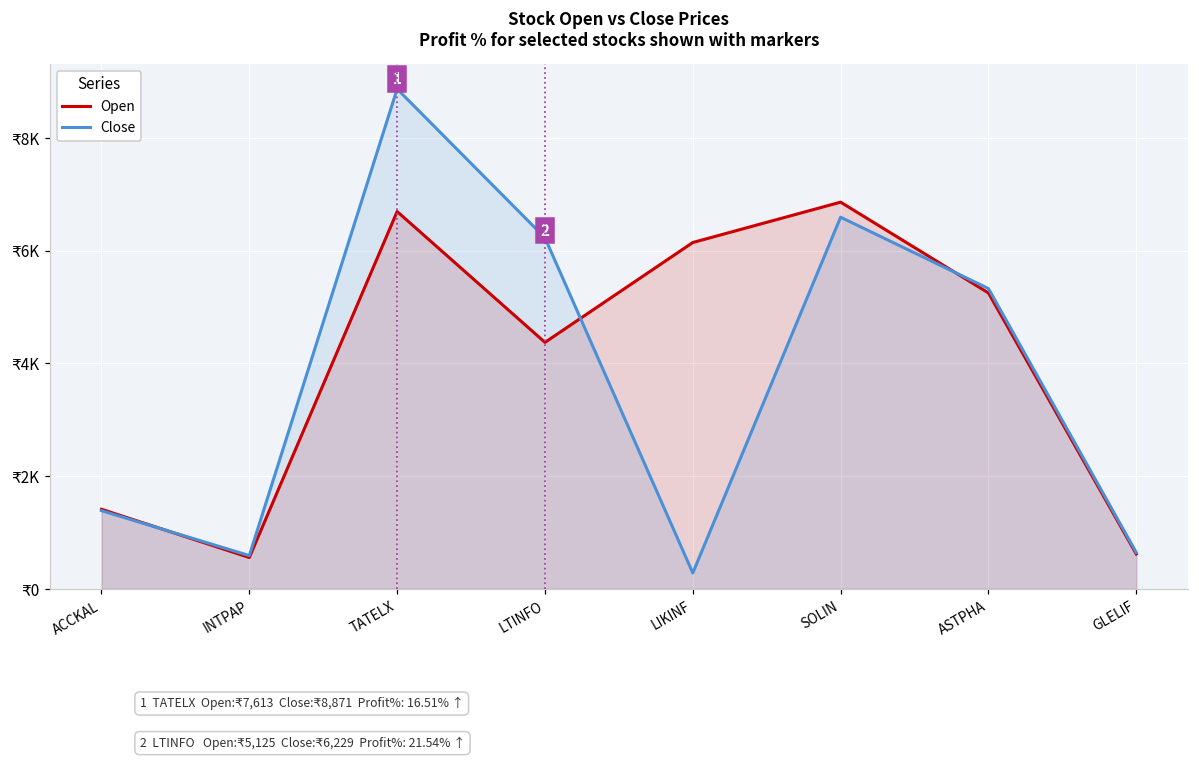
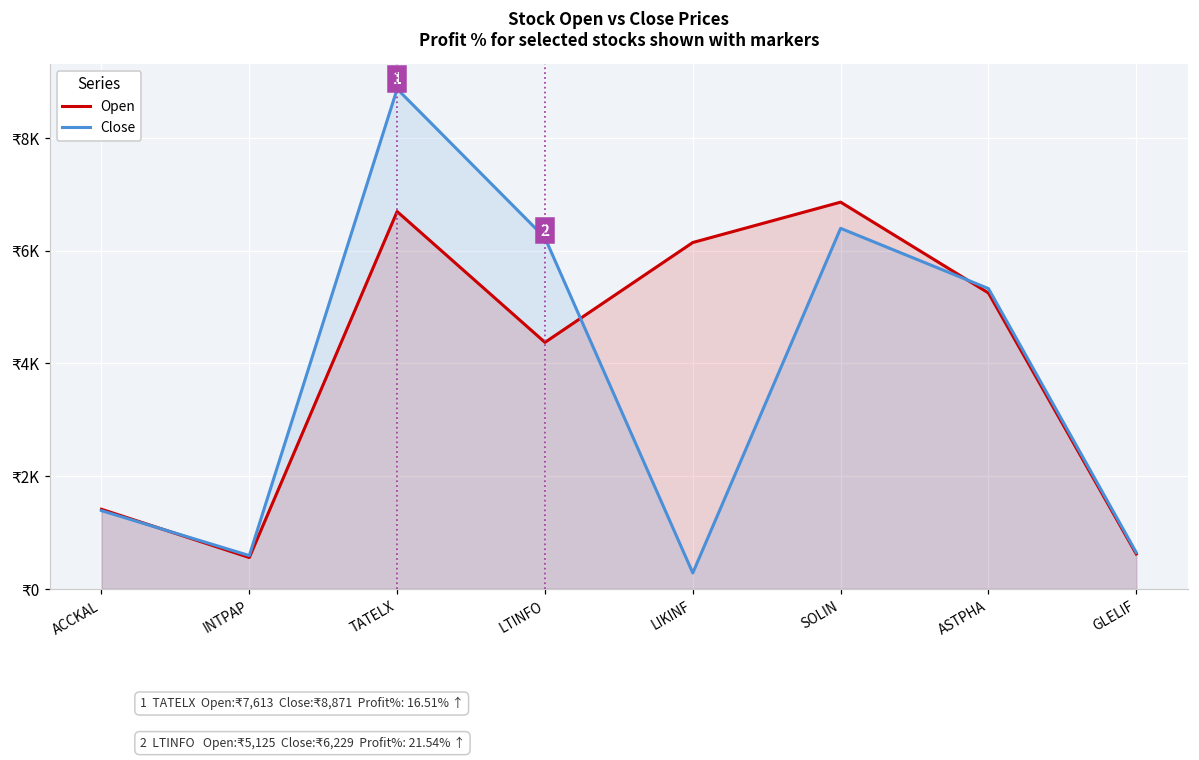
  {
    "Open": {
      "TATELX": "₹6700",
      "LTINFO": "₹4400",
      "LIKINF": "₹6100",
      "SOLIN": "₹6900",
      "ASTPHA": "₹5300"
    },
    "Close": {
      "LIKINF": "₹300",
-     "SOLIN": "₹6600",
+     "SOLIN": "₹6400",
      "ASTPHA": "₹5300"
    }
  }
